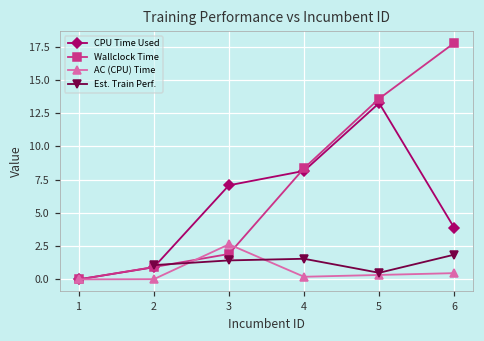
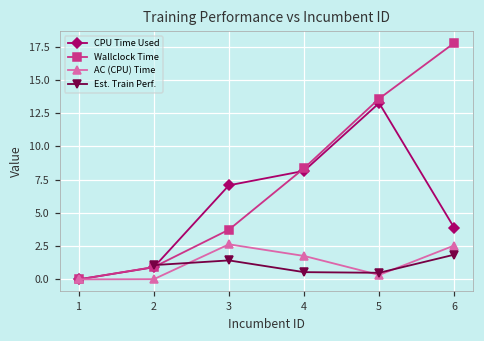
  {
    "CPU Time Used": {
      "3": 7.1,
      "5": 13.3,
      "6": 3.9
    },
    "Wallclock Time": {
-     "3": 1.9,
+     "3": 3.7,
      "5": 13.6,
      "6": 17.8
    },
    "AC (CPU) Time": {
      "2": 0.0,
      "3": 2.6,
-     "4": 0.2,
-     "6": 0.5
+     "4": 1.8,
+     "6": 2.5
    },
    "Est. Train Perf.": {
      "3": 1.4,
-     "4": 1.5,
+     "4": 0.5,
      "6": 1.9
    }
  }
